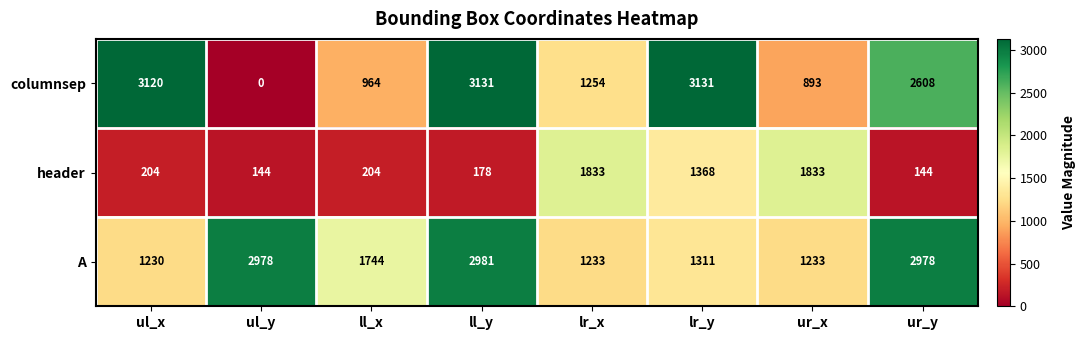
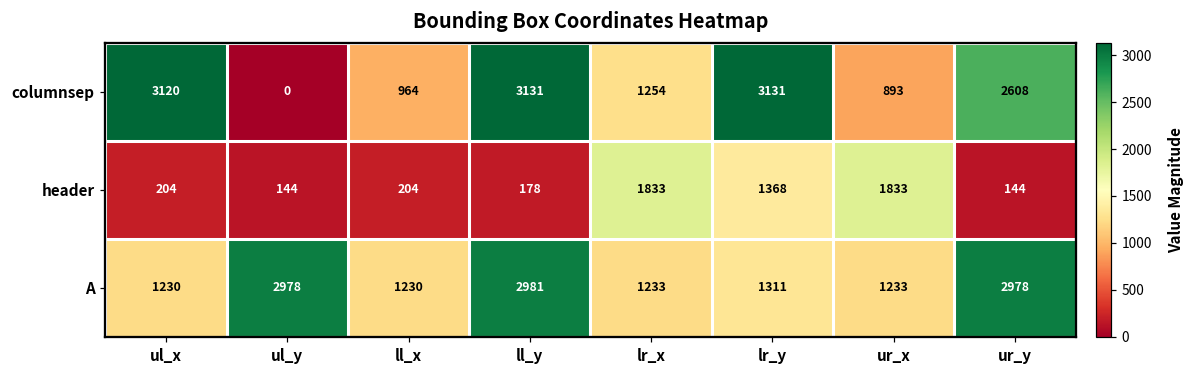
  {
    "columnsep": {
      "ul_x": 3120,
      "ul_y": 0,
      "ll_x": 964,
      "ll_y": 3131,
      "lr_x": 1254,
      "lr_y": 3131,
      "ur_x": 893,
      "ur_y": 2608
    },
    "header": {
      "ul_x": 204,
      "ul_y": 144,
      "ll_x": 204,
      "ll_y": 178,
      "lr_x": 1833,
      "lr_y": 1368,
      "ur_x": 1833,
      "ur_y": 144
    },
    "A": {
      "ul_x": 1230,
      "ul_y": 2978,
-     "ll_x": 1744,
+     "ll_x": 1230,
      "ll_y": 2981,
      "lr_x": 1233,
      "lr_y": 1311,
      "ur_x": 1233,
      "ur_y": 2978
    }
  }
